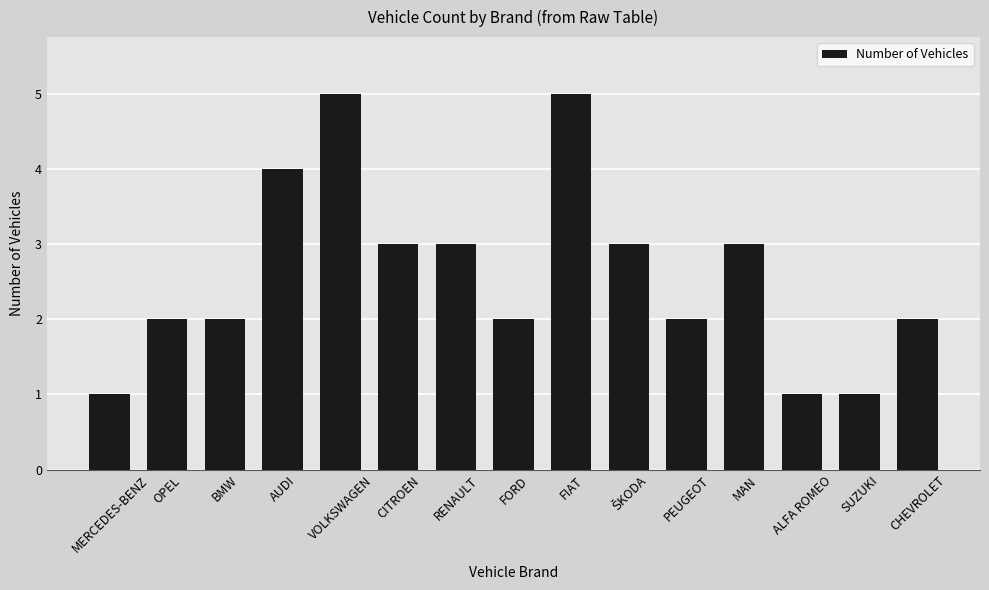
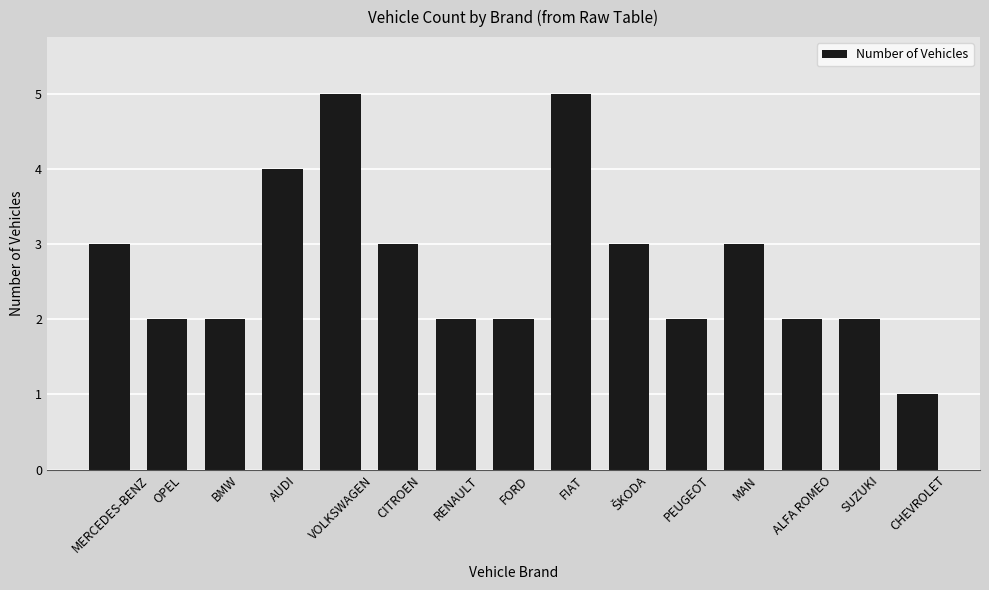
  {
-   "MERCEDES-BENZ": 1,
+   "MERCEDES-BENZ": 3,
    "OPEL": 2,
    "BMW": 2,
    "AUDI": 4,
    "VOLKSWAGEN": 5,
    "CITROEN": 3,
-   "RENAULT": 3,
+   "RENAULT": 2,
    "FORD": 2,
    "FIAT": 5,
    "ŠKODA": 3,
    "PEUGEOT": 2,
    "MAN": 3,
-   "ALFA ROMEO": 1,
-   "SUZUKI": 1,
-   "CHEVROLET": 2
+   "ALFA ROMEO": 2,
+   "SUZUKI": 2,
+   "CHEVROLET": 1
  }
